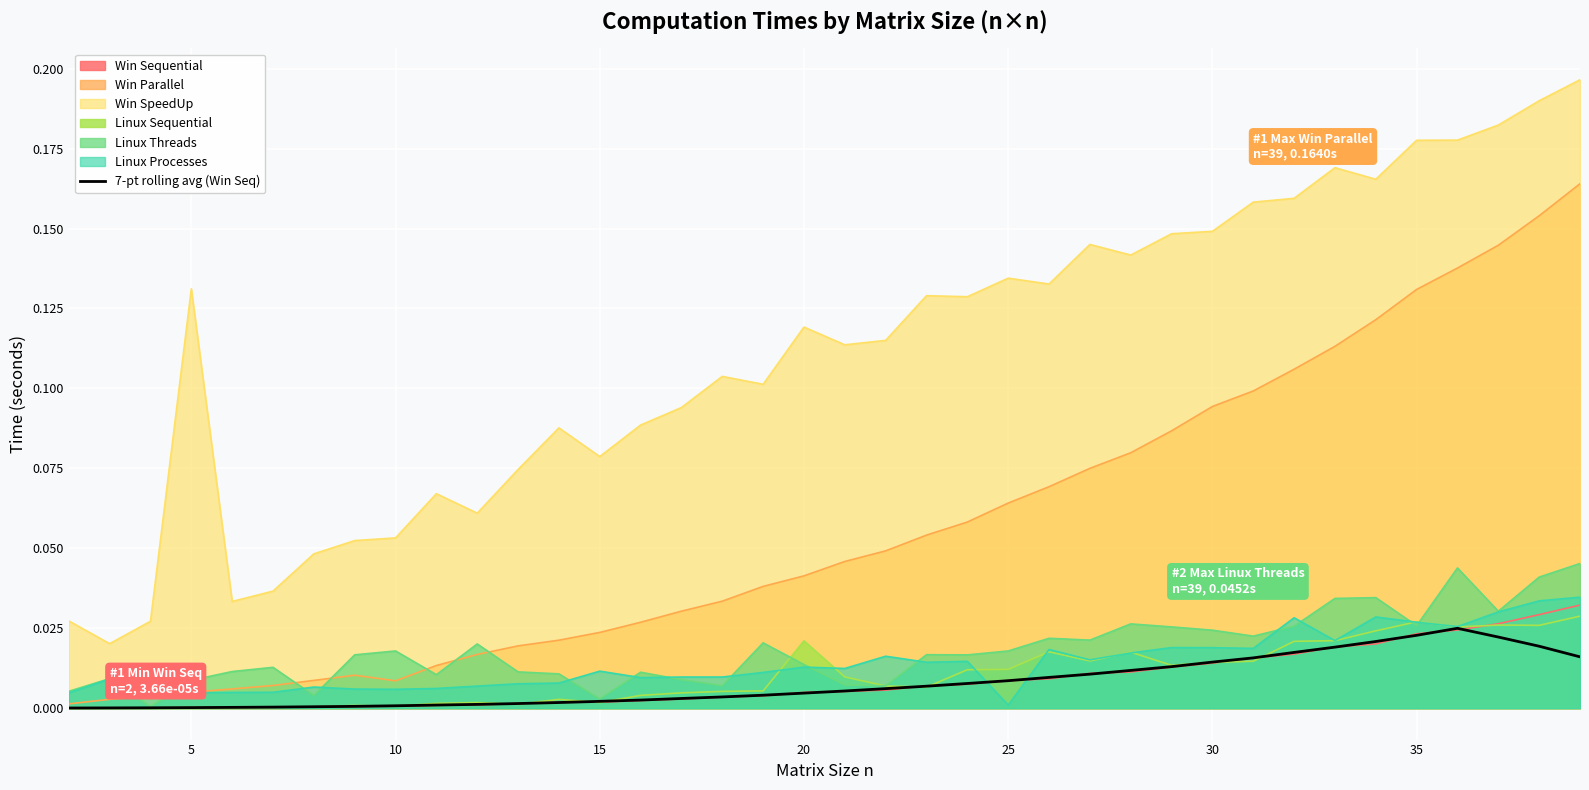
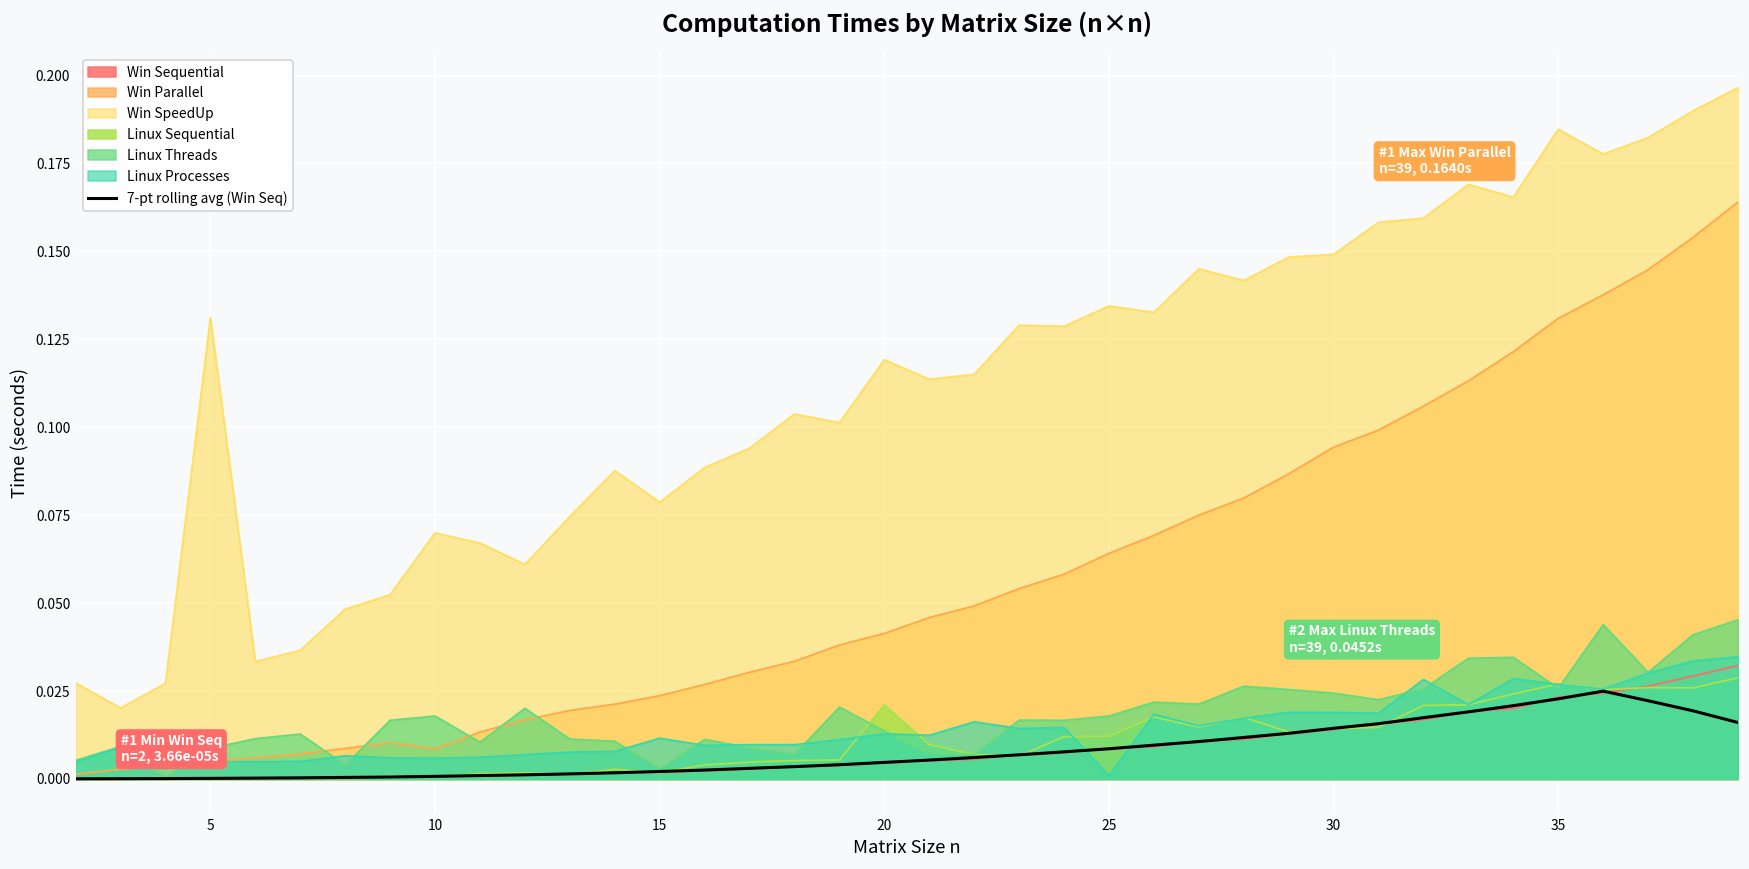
  {
    "Win Parallel": {
      "10": 0.009,
      "15": 0.024,
      "20": 0.041,
      "25": 0.064,
      "30": 0.094,
      "35": 0.131
    },
    "Win SpeedUp": {
      "5": 0.131,
-     "10": 0.053,
+     "10": 0.070,
      "15": 0.079,
      "20": 0.119,
      "25": 0.134,
      "30": 0.149,
-     "35": 0.178
+     "35": 0.185
    },
    "Linux Sequential": {
      "20": 0.021,
      "25": 0.012
    },
    "Linux Threads": {
      "10": 0.018,
      "25": 0.018,
      "30": 0.024,
      "35": 0.026
    },
    "Linux Processes": {
      "10": 0.006,
      "15": 0.012,
      "25": 0.001,
      "30": 0.019
    }
  }
